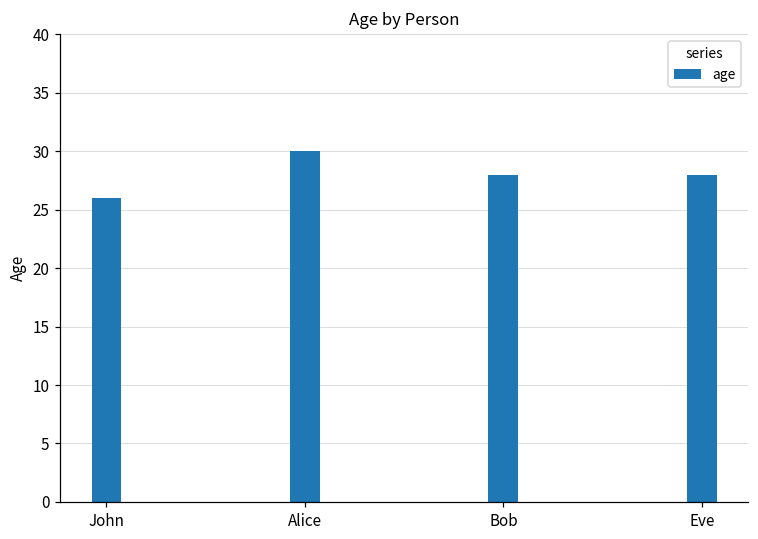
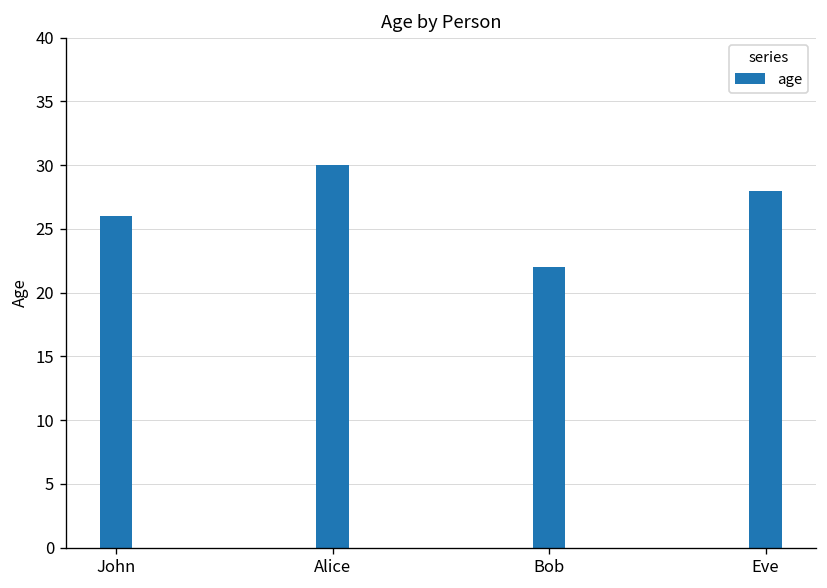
  {
    "John": 26,
    "Alice": 30,
-   "Bob": 28,
+   "Bob": 22,
    "Eve": 28
  }
